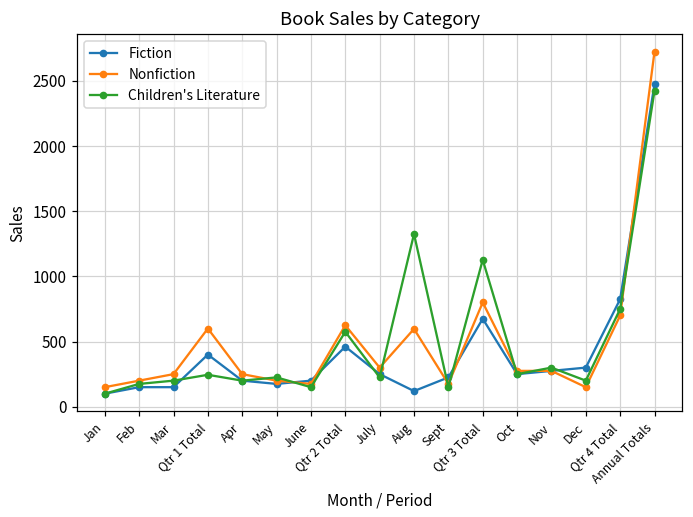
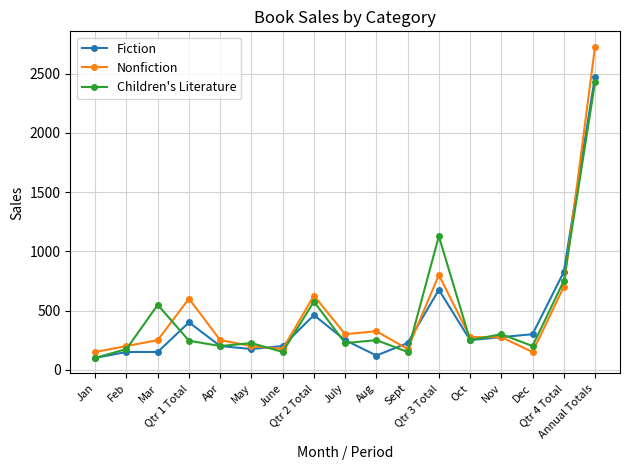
  {
    "Fiction": {
      "Feb": 150,
      "Mar": 150,
      "Qtr 1 Total": 400,
      "May": 180,
      "June": 200,
      "Qtr 2 Total": 460,
      "July": 250,
      "Aug": 120,
      "Sept": 230,
      "Qtr 3 Total": 680,
      "Dec": 300,
      "Qtr 4 Total": 830,
      "Annual Totals": 2480
    },
    "Nonfiction": {
      "Jan": 150,
      "Feb": 200,
      "Mar": 250,
      "Qtr 1 Total": 600,
      "Apr": 250,
      "May": 200,
      "June": 180,
      "Qtr 2 Total": 630,
      "July": 300,
-     "Aug": 600,
+     "Aug": 330,
      "Sept": 180,
      "Qtr 3 Total": 800,
      "Oct": 280,
      "Dec": 150,
      "Qtr 4 Total": 700,
      "Annual Totals": 2730
    },
    "Children's Literature": {
      "Feb": 180,
-     "Mar": 200,
+     "Mar": 550,
      "Qtr 1 Total": 250,
      "May": 230,
      "June": 150,
      "Qtr 2 Total": 580,
      "July": 230,
-     "Aug": 1330,
+     "Aug": 250,
      "Sept": 150,
      "Qtr 3 Total": 1130,
      "Nov": 300,
      "Dec": 200,
      "Qtr 4 Total": 750,
      "Annual Totals": 2430
    }
  }
